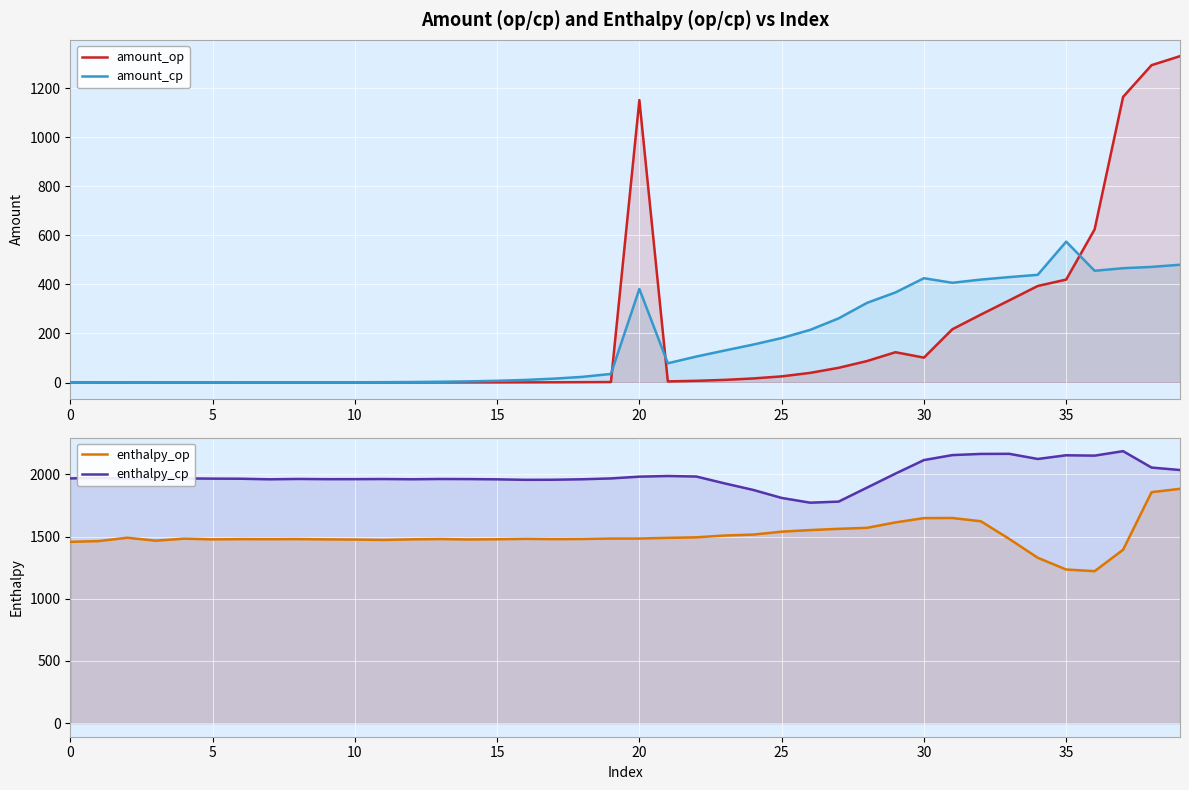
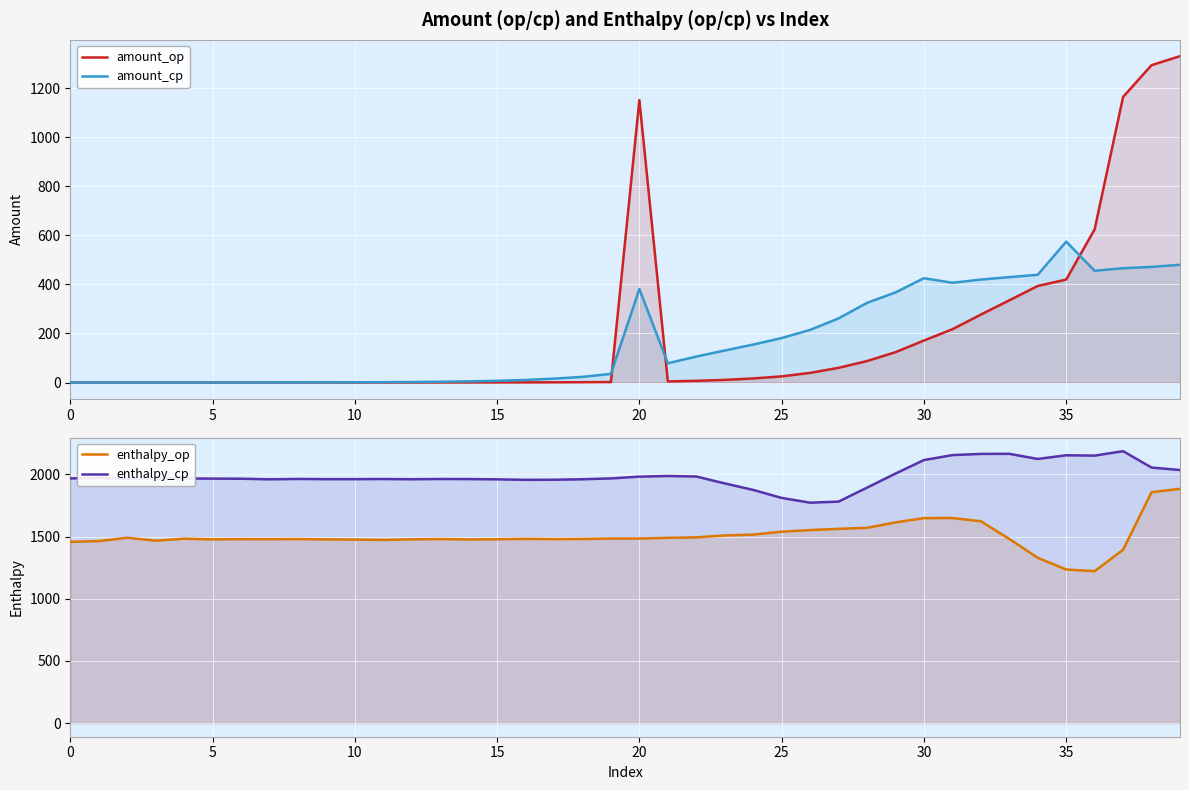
  {
    "Amount (op/cp) and Enthalpy (op/cp) vs Index": {
      "amount_op": {
        "20": 1150,
        "25": 30,
-       "30": 100,
+       "30": 170,
        "35": 420
      },
      "amount_cp": {
        "20": 380,
        "25": 180,
        "30": 430,
        "35": 570
      }
    }
  }
